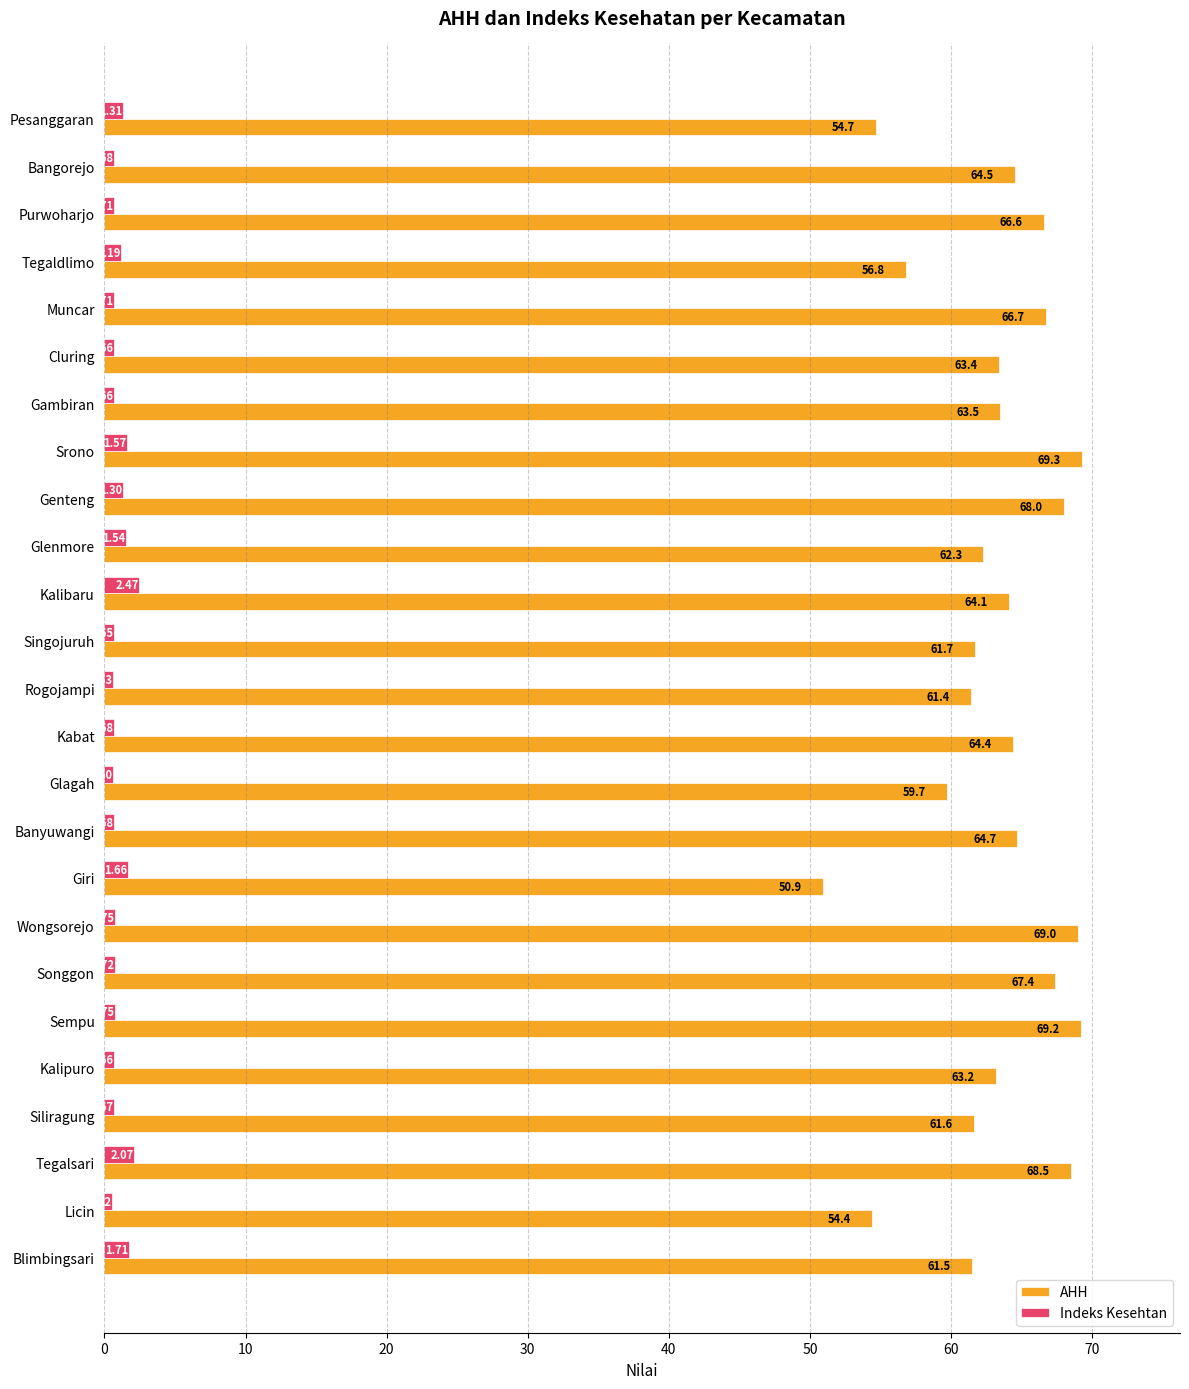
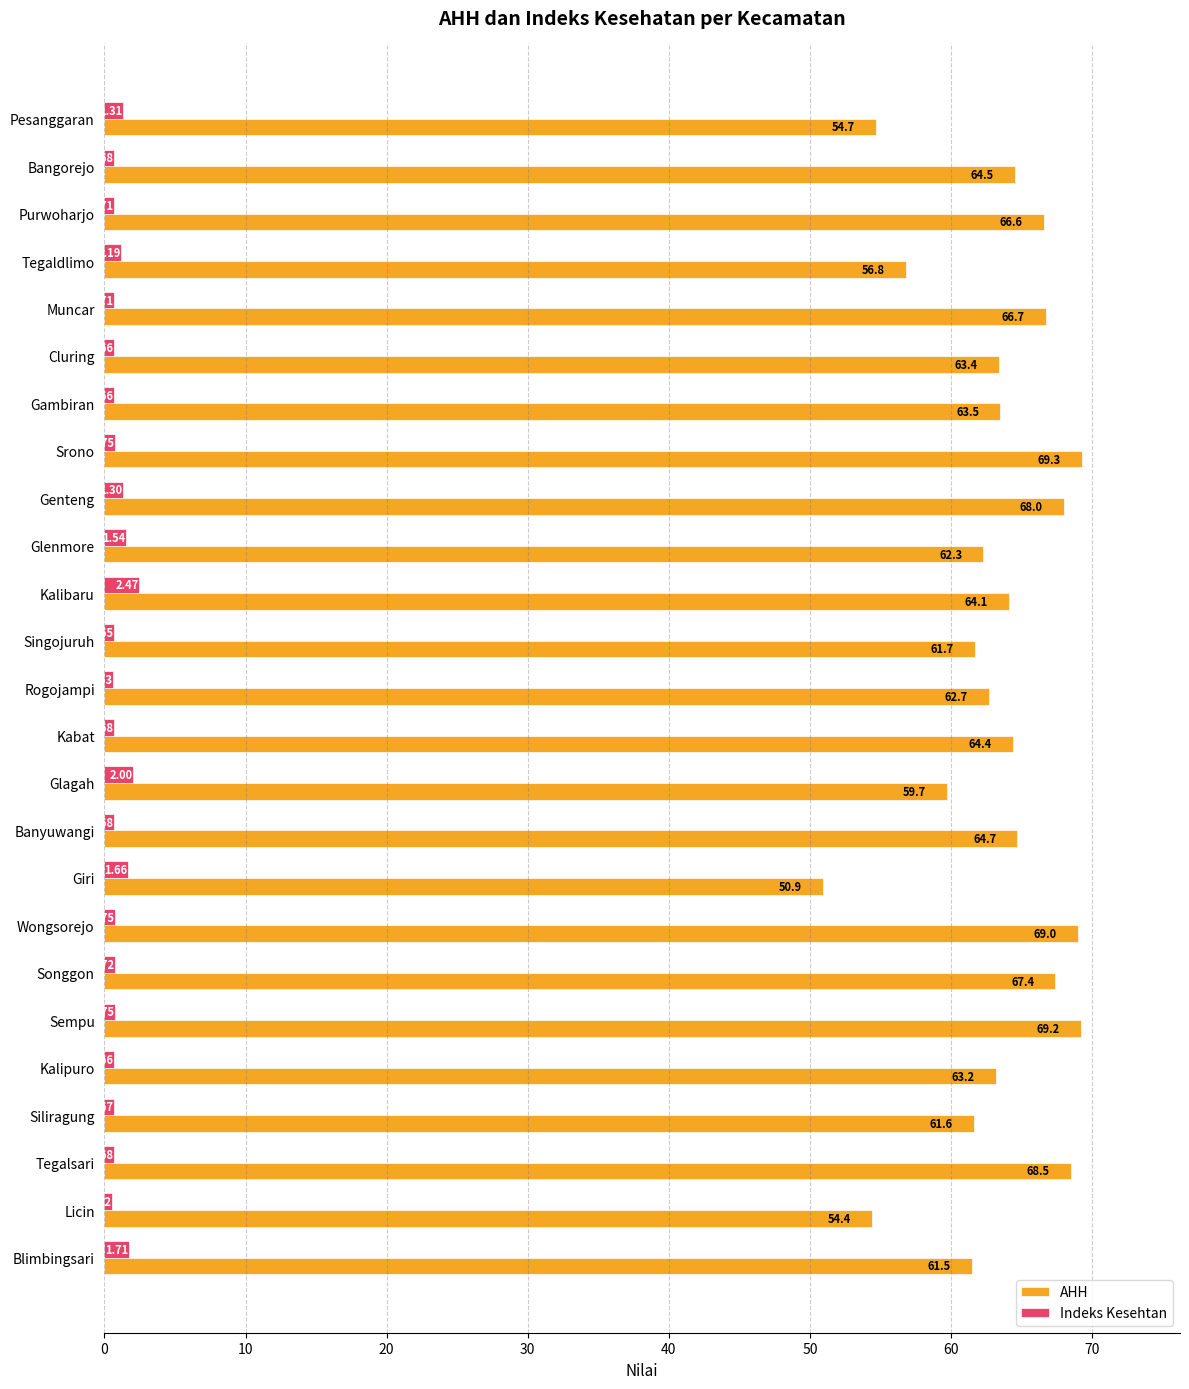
  {
    "AHH": {
      "Pesanggaran": 54.7,
      "Bangorejo": 64.5,
      "Purwoharjo": 66.6,
      "Tegaldlimo": 56.8,
      "Muncar": 66.7,
      "Cluring": 63.4,
      "Gambiran": 63.5,
      "Srono": 69.3,
      "Genteng": 68.0,
      "Glenmore": 62.3,
      "Kalibaru": 64.1,
      "Singojuruh": 61.7,
-     "Rogojampi": 61.4,
+     "Rogojampi": 62.7,
      "Kabat": 64.4,
      "Glagah": 59.7,
      "Banyuwangi": 64.7,
      "Giri": 50.9,
      "Wongsorejo": 69.0,
      "Songgon": 67.4,
      "Sempu": 69.2,
      "Kalipuro": 63.2,
      "Siliragung": 61.6,
      "Tegalsari": 68.5,
      "Licin": 54.4,
      "Blimbingsari": 61.5
    },
    "Indeks Kesehtan": {
      "Bangorejo": 0.7,
      "Purwoharjo": 0.7,
      "Muncar": 0.7,
      "Cluring": 0.7,
      "Gambiran": 0.7,
-     "Srono": 1.6,
+     "Srono": 0.8,
      "Singojuruh": 0.7,
      "Rogojampi": 0.6,
      "Kabat": 0.7,
-     "Glagah": 0.6,
+     "Glagah": 2.0,
      "Banyuwangi": 0.7,
      "Wongsorejo": 0.8,
      "Songgon": 0.7,
      "Sempu": 0.8,
      "Kalipuro": 0.7,
      "Siliragung": 0.7,
-     "Tegalsari": 2.1,
+     "Tegalsari": 0.7,
      "Licin": 0.5
    }
  }
